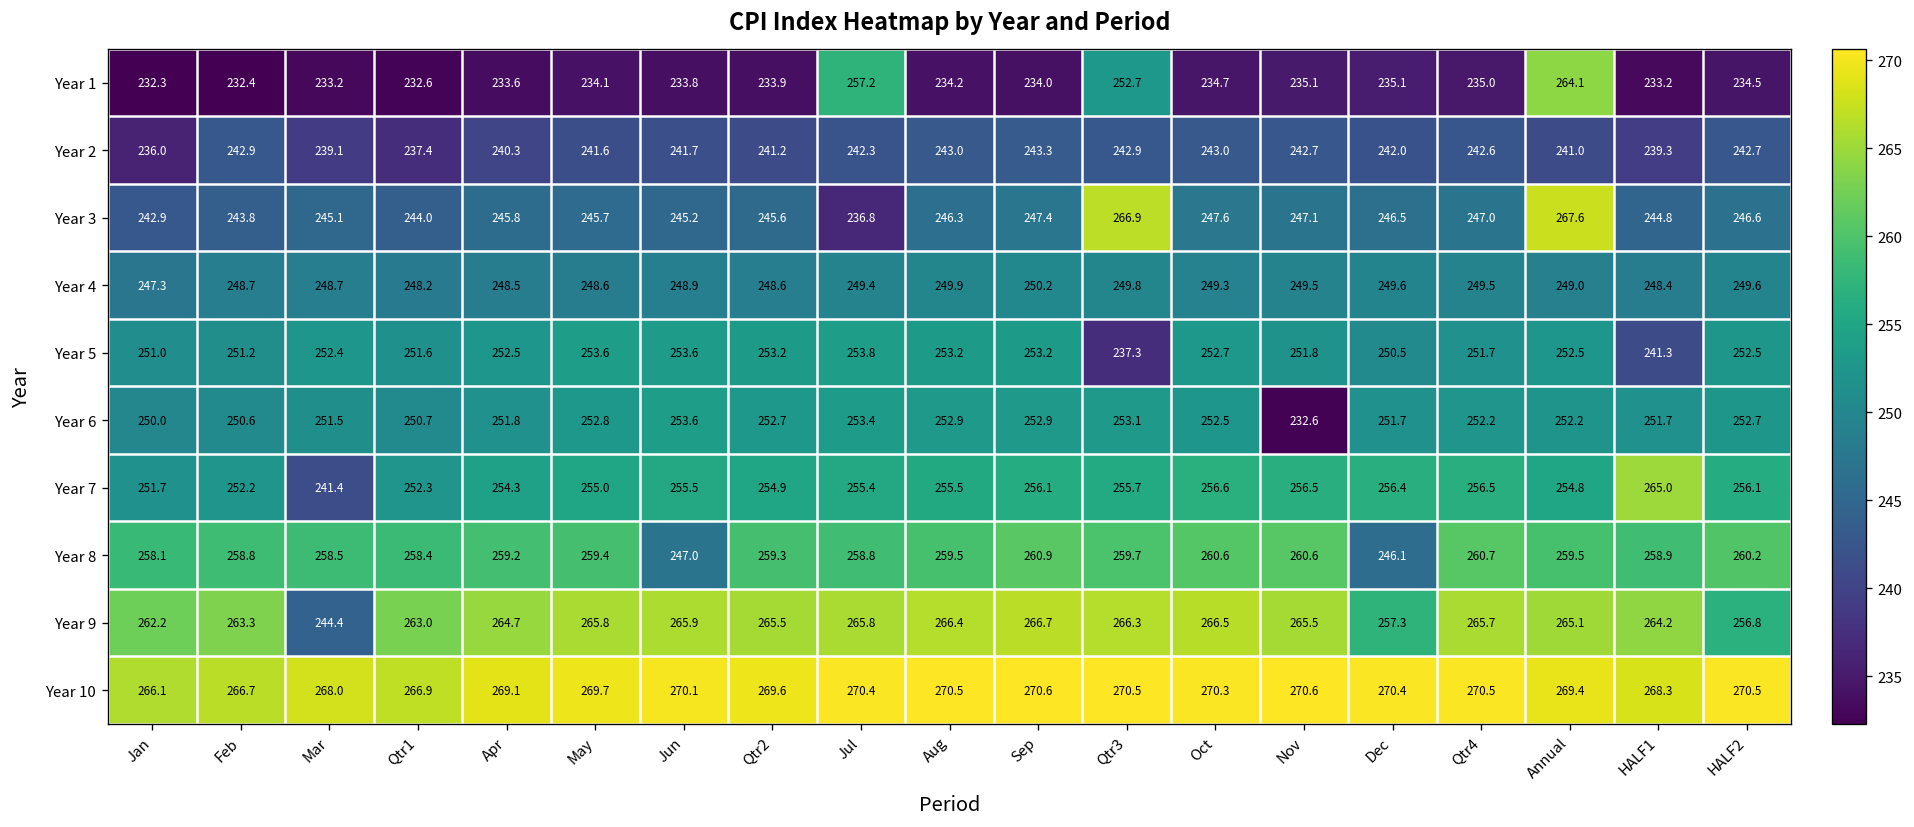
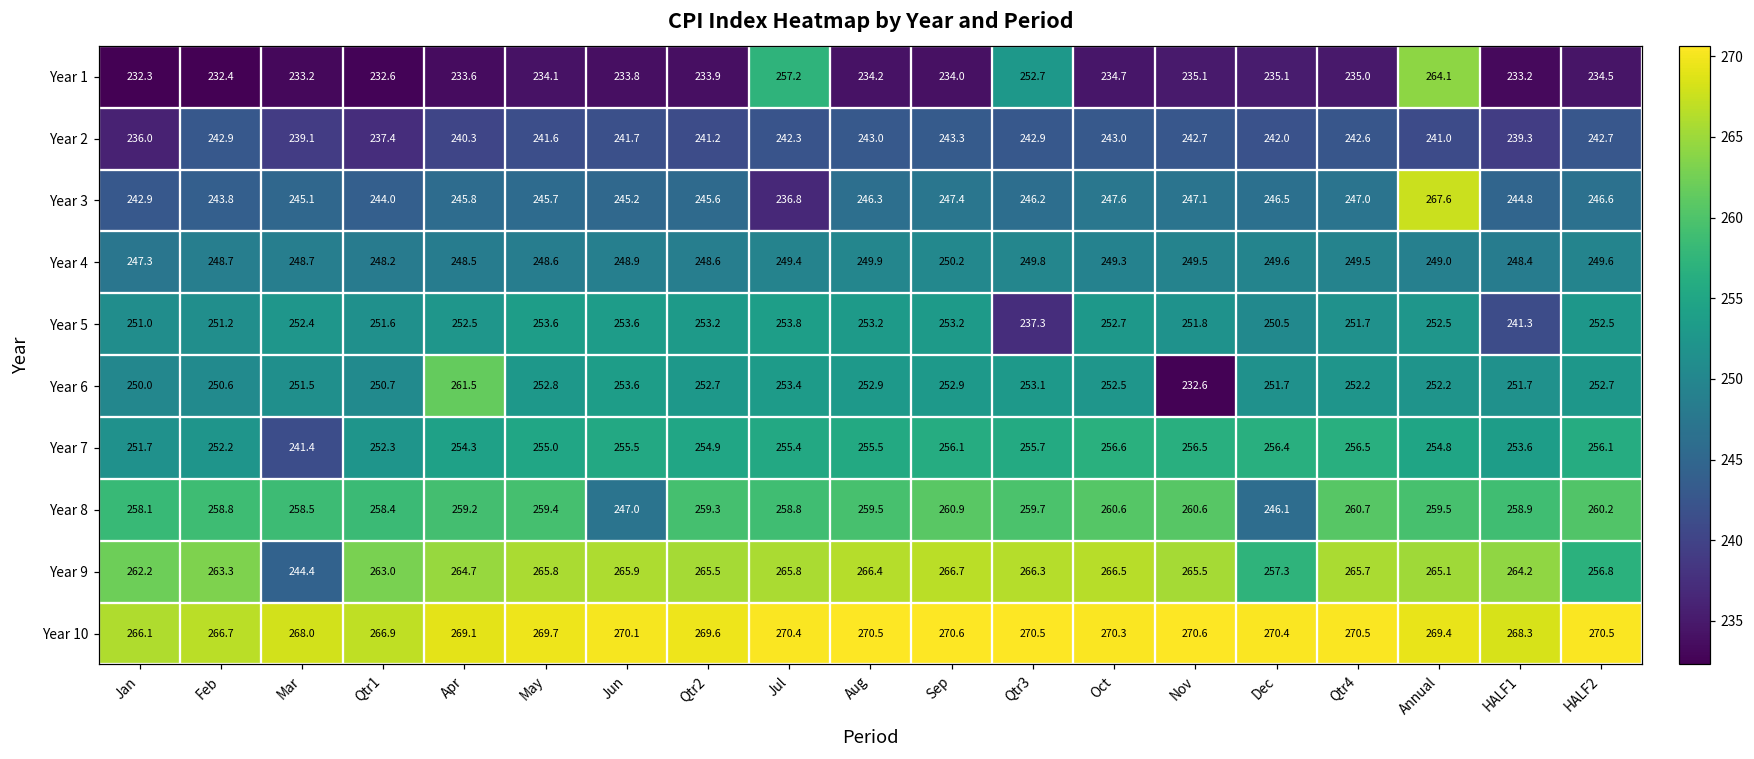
  {
    "Year 1": {
      "Jan": 232.3,
      "Feb": 232.4,
      "Mar": 233.2,
      "Qtr1": 232.6,
      "Apr": 233.6,
      "May": 234.1,
      "Jun": 233.8,
      "Qtr2": 233.9,
      "Jul": 257.2,
      "Aug": 234.2,
      "Sep": 234.0,
      "Qtr3": 252.7,
      "Oct": 234.7,
      "Nov": 235.1,
      "Dec": 235.1,
      "Qtr4": 235.0,
      "Annual": 264.1,
      "HALF1": 233.2,
      "HALF2": 234.5
    },
    "Year 2": {
      "Jan": 236.0,
      "Feb": 242.9,
      "Mar": 239.1,
      "Qtr1": 237.4,
      "Apr": 240.3,
      "May": 241.6,
      "Jun": 241.7,
      "Qtr2": 241.2,
      "Jul": 242.3,
      "Aug": 243.0,
      "Sep": 243.3,
      "Qtr3": 242.9,
      "Oct": 243.0,
      "Nov": 242.7,
      "Dec": 242.0,
      "Qtr4": 242.6,
      "Annual": 241.0,
      "HALF1": 239.3,
      "HALF2": 242.7
    },
    "Year 3": {
      "Jan": 242.9,
      "Feb": 243.8,
      "Mar": 245.1,
      "Qtr1": 244.0,
      "Apr": 245.8,
      "May": 245.7,
      "Jun": 245.2,
      "Qtr2": 245.6,
      "Jul": 236.8,
      "Aug": 246.3,
      "Sep": 247.4,
-     "Qtr3": 266.9,
+     "Qtr3": 246.2,
      "Oct": 247.6,
      "Nov": 247.1,
      "Dec": 246.5,
      "Qtr4": 247.0,
      "Annual": 267.6,
      "HALF1": 244.8,
      "HALF2": 246.6
    },
    "Year 4": {
      "Jan": 247.3,
      "Feb": 248.7,
      "Mar": 248.7,
      "Qtr1": 248.2,
      "Apr": 248.5,
      "May": 248.6,
      "Jun": 248.9,
      "Qtr2": 248.6,
      "Jul": 249.4,
      "Aug": 249.9,
      "Sep": 250.2,
      "Qtr3": 249.8,
      "Oct": 249.3,
      "Nov": 249.5,
      "Dec": 249.6,
      "Qtr4": 249.5,
      "Annual": 249.0,
      "HALF1": 248.4,
      "HALF2": 249.6
    },
    "Year 5": {
      "Jan": 251.0,
      "Feb": 251.2,
      "Mar": 252.4,
      "Qtr1": 251.6,
      "Apr": 252.5,
      "May": 253.6,
      "Jun": 253.6,
      "Qtr2": 253.2,
      "Jul": 253.8,
      "Aug": 253.2,
      "Sep": 253.2,
      "Qtr3": 237.3,
      "Oct": 252.7,
      "Nov": 251.8,
      "Dec": 250.5,
      "Qtr4": 251.7,
      "Annual": 252.5,
      "HALF1": 241.3,
      "HALF2": 252.5
    },
    "Year 6": {
      "Jan": 250.0,
      "Feb": 250.6,
      "Mar": 251.5,
      "Qtr1": 250.7,
-     "Apr": 251.8,
+     "Apr": 261.5,
      "May": 252.8,
      "Jun": 253.6,
      "Qtr2": 252.7,
      "Jul": 253.4,
      "Aug": 252.9,
      "Sep": 252.9,
      "Qtr3": 253.1,
      "Oct": 252.5,
      "Nov": 232.6,
      "Dec": 251.7,
      "Qtr4": 252.2,
      "Annual": 252.2,
      "HALF1": 251.7,
      "HALF2": 252.7
    },
    "Year 7": {
      "Jan": 251.7,
      "Feb": 252.2,
      "Mar": 241.4,
      "Qtr1": 252.3,
      "Apr": 254.3,
      "May": 255.0,
      "Jun": 255.5,
      "Qtr2": 254.9,
      "Jul": 255.4,
      "Aug": 255.5,
      "Sep": 256.1,
      "Qtr3": 255.7,
      "Oct": 256.6,
      "Nov": 256.5,
      "Dec": 256.4,
      "Qtr4": 256.5,
      "Annual": 254.8,
-     "HALF1": 265.0,
+     "HALF1": 253.6,
      "HALF2": 256.1
    },
    "Year 8": {
      "Jan": 258.1,
      "Feb": 258.8,
      "Mar": 258.5,
      "Qtr1": 258.4,
      "Apr": 259.2,
      "May": 259.4,
      "Jun": 247.0,
      "Qtr2": 259.3,
      "Jul": 258.8,
      "Aug": 259.5,
      "Sep": 260.9,
      "Qtr3": 259.7,
      "Oct": 260.6,
      "Nov": 260.6,
      "Dec": 246.1,
      "Qtr4": 260.7,
      "Annual": 259.5,
      "HALF1": 258.9,
      "HALF2": 260.2
    },
    "Year 9": {
      "Jan": 262.2,
      "Feb": 263.3,
      "Mar": 244.4,
      "Qtr1": 263.0,
      "Apr": 264.7,
      "May": 265.8,
      "Jun": 265.9,
      "Qtr2": 265.5,
      "Jul": 265.8,
      "Aug": 266.4,
      "Sep": 266.7,
      "Qtr3": 266.3,
      "Oct": 266.5,
      "Nov": 265.5,
      "Dec": 257.3,
      "Qtr4": 265.7,
      "Annual": 265.1,
      "HALF1": 264.2,
      "HALF2": 256.8
    },
    "Year 10": {
      "Jan": 266.1,
      "Feb": 266.7,
      "Mar": 268.0,
      "Qtr1": 266.9,
      "Apr": 269.1,
      "May": 269.7,
      "Jun": 270.1,
      "Qtr2": 269.6,
      "Jul": 270.4,
      "Aug": 270.5,
      "Sep": 270.6,
      "Qtr3": 270.5,
      "Oct": 270.3,
      "Nov": 270.6,
      "Dec": 270.4,
      "Qtr4": 270.5,
      "Annual": 269.4,
      "HALF1": 268.3,
      "HALF2": 270.5
    }
  }
